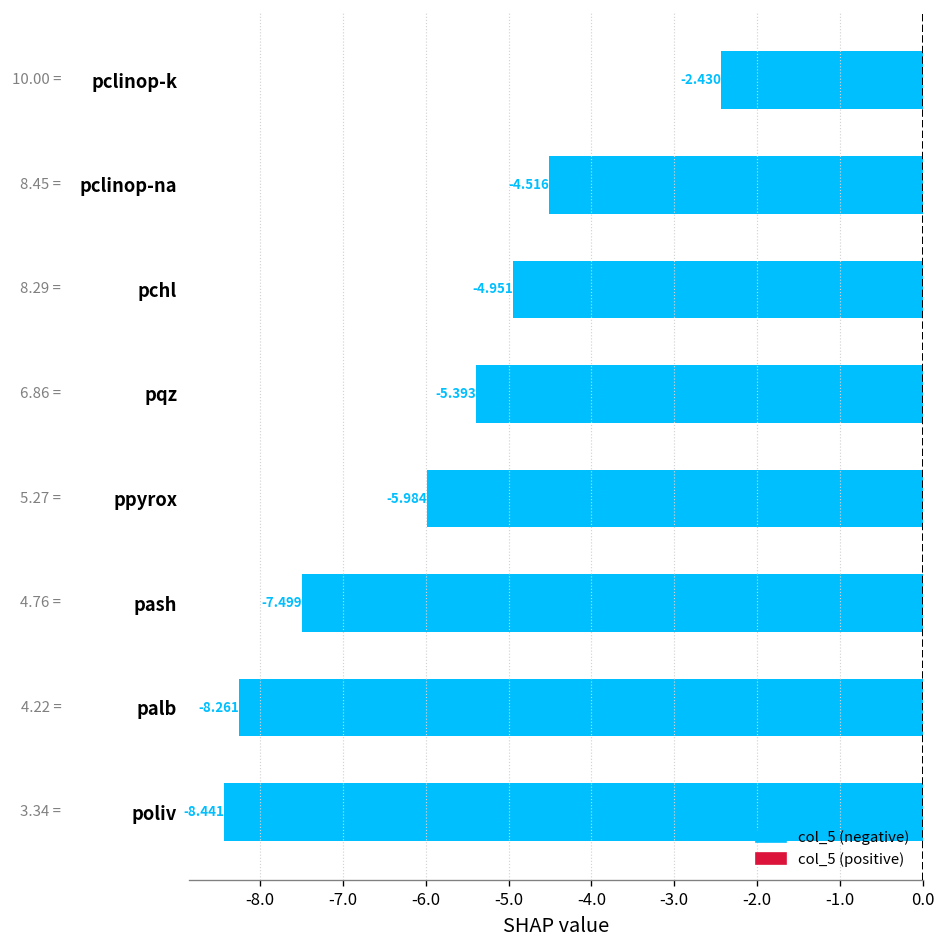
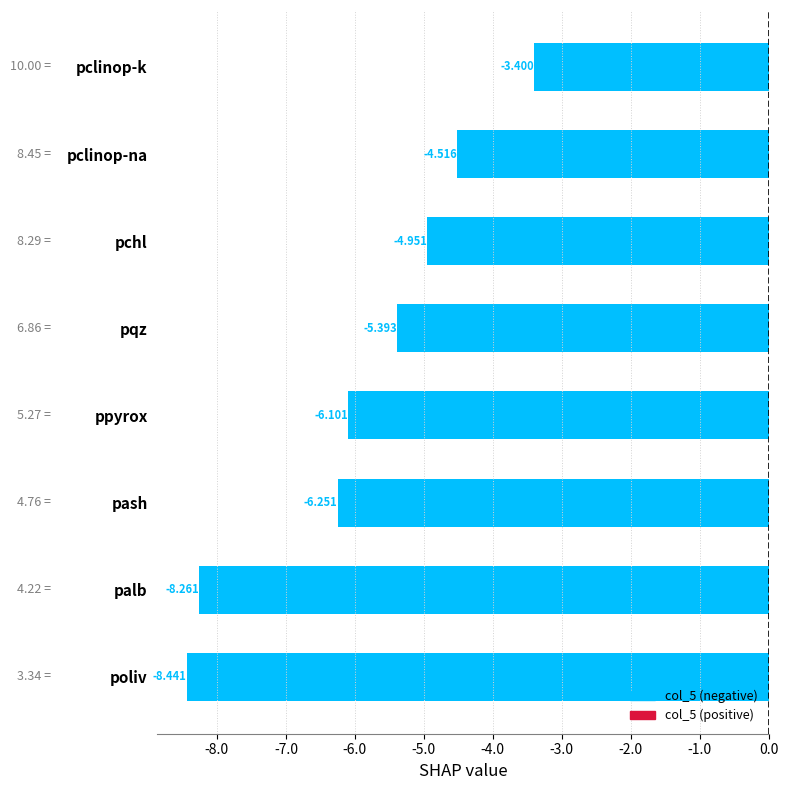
  {
-   "pclinop-k": -2.430,
+   "pclinop-k": -3.400,
    "pclinop-na": -4.516,
    "pchl": -4.951,
    "pqz": -5.393,
-   "ppyrox": -5.984,
-   "pash": -7.499,
+   "ppyrox": -6.101,
+   "pash": -6.251,
    "palb": -8.261,
    "poliv": -8.441
  }
